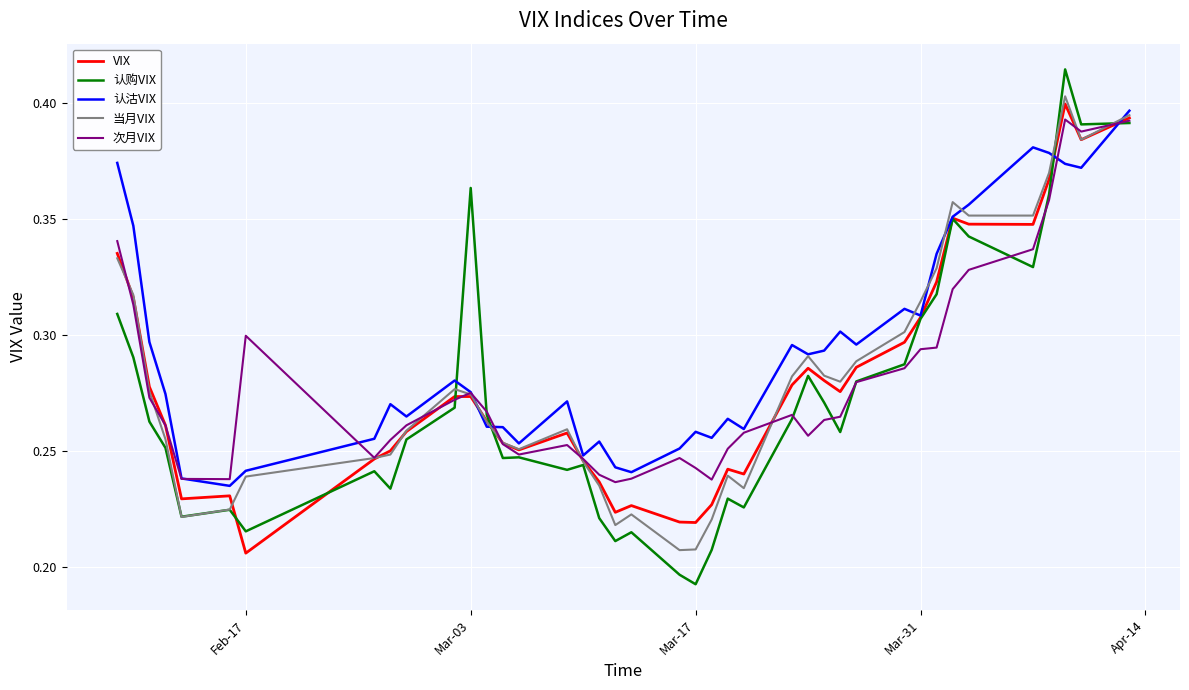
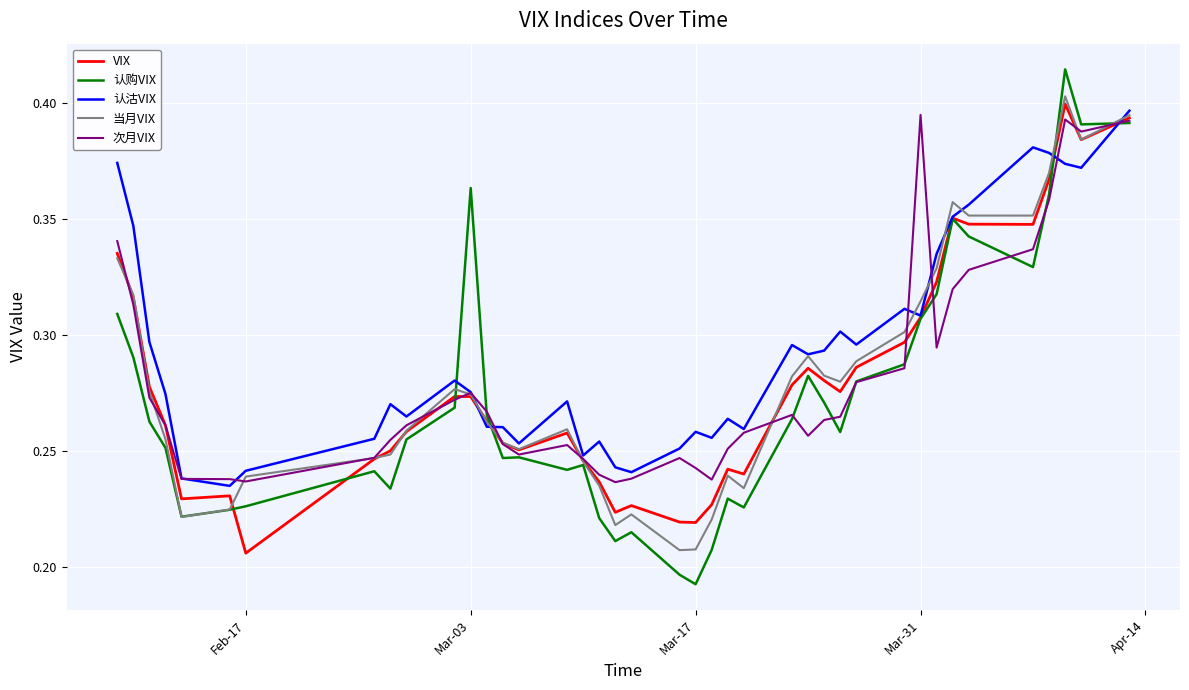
  {
    "VIX": {
      "Feb-17": 0.206,
      "Mar-17": 0.219
    },
    "认购VIX": {
-     "Feb-17": 0.215,
+     "Feb-17": 0.226,
      "Mar-03": 0.363,
      "Mar-17": 0.193
    },
    "认沽VIX": {
      "Feb-17": 0.242,
      "Mar-17": 0.258
    },
    "当月VIX": {
      "Feb-17": 0.239,
      "Mar-17": 0.208,
      "Mar-31": 0.315
    },
    "次月VIX": {
-     "Feb-17": 0.300,
+     "Feb-17": 0.237,
      "Mar-17": 0.243,
-     "Mar-31": 0.294
+     "Mar-31": 0.395
    }
  }
